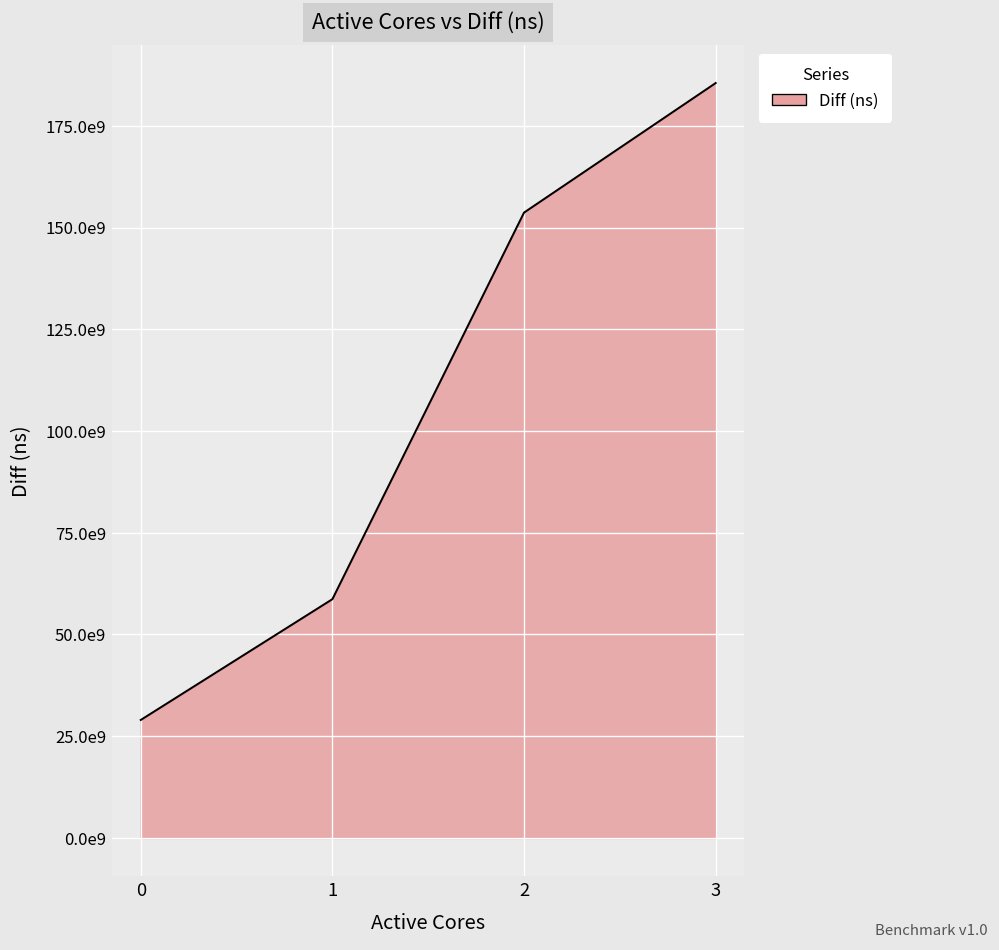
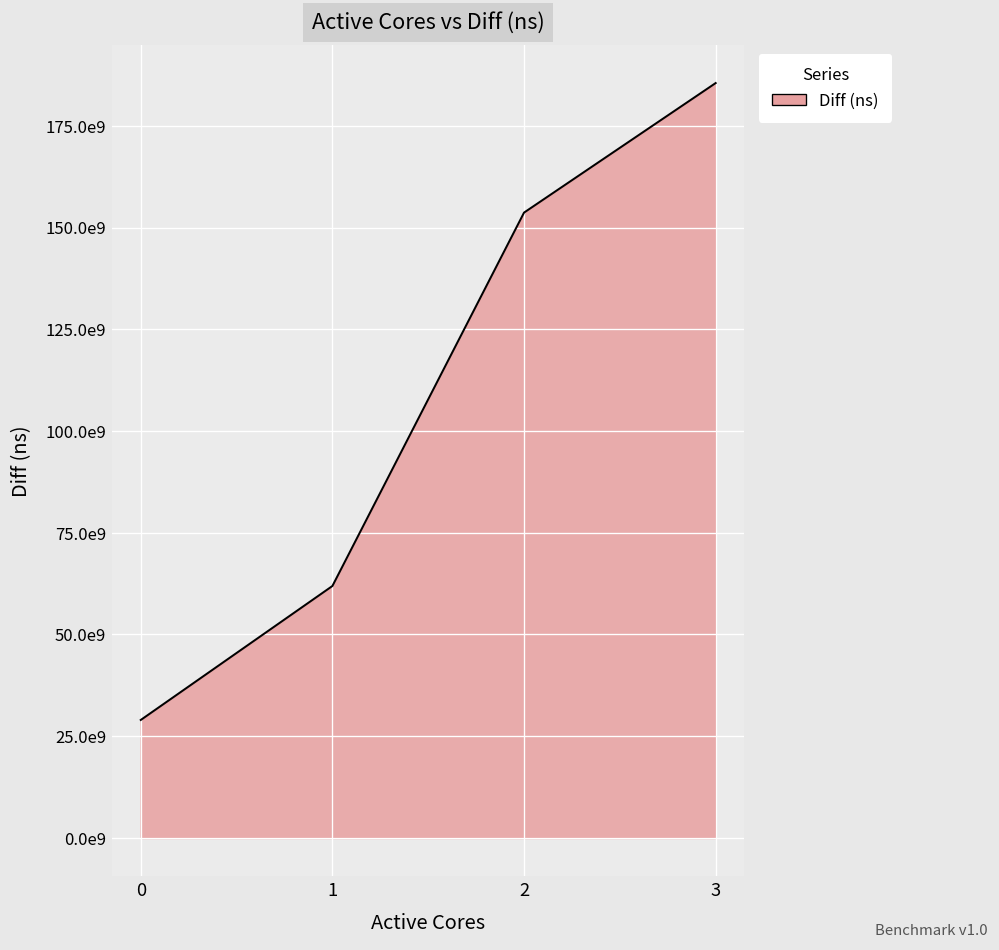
  {
    "0": 29000000000,
-   "1": 59000000000,
+   "1": 62000000000,
    "2": 154000000000,
    "3": 186000000000
  }
